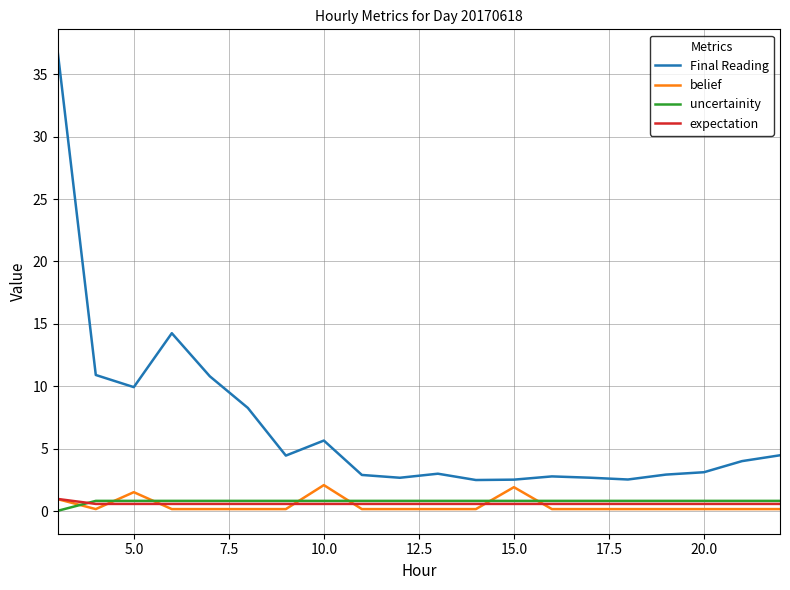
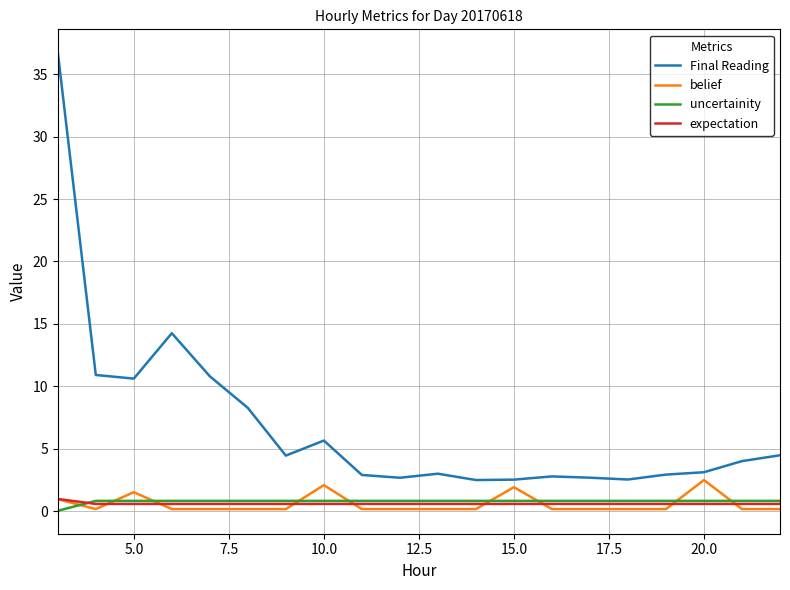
  {
    "Final Reading": {
-     "5.0": 9.9,
+     "5.0": 10.6,
      "10.0": 5.7,
      "15.0": 2.5,
      "20.0": 3.1
    },
    "belief": {
      "5.0": 1.5,
      "10.0": 2.1,
      "15.0": 1.9,
-     "20.0": 0.2
+     "20.0": 2.5
    },
    "uncertainity": {
      "5.0": 0.8,
      "10.0": 0.8,
      "15.0": 0.8,
      "20.0": 0.8
    },
    "expectation": {
      "5.0": 0.6,
      "10.0": 0.6,
      "15.0": 0.6,
      "20.0": 0.6
    }
  }
